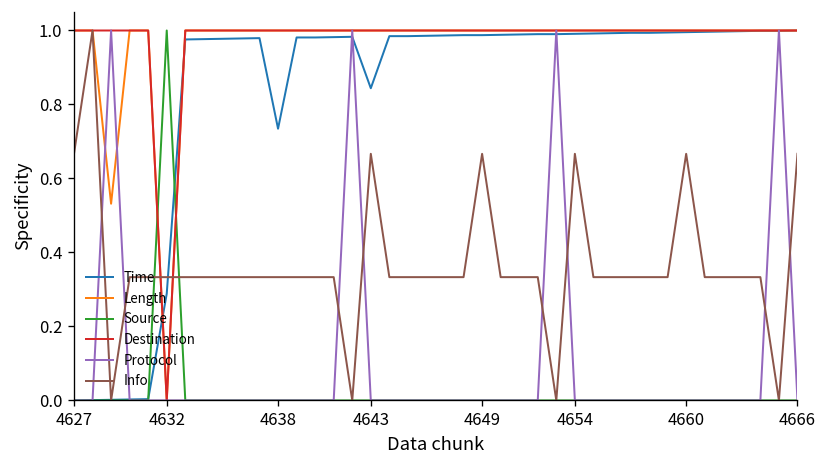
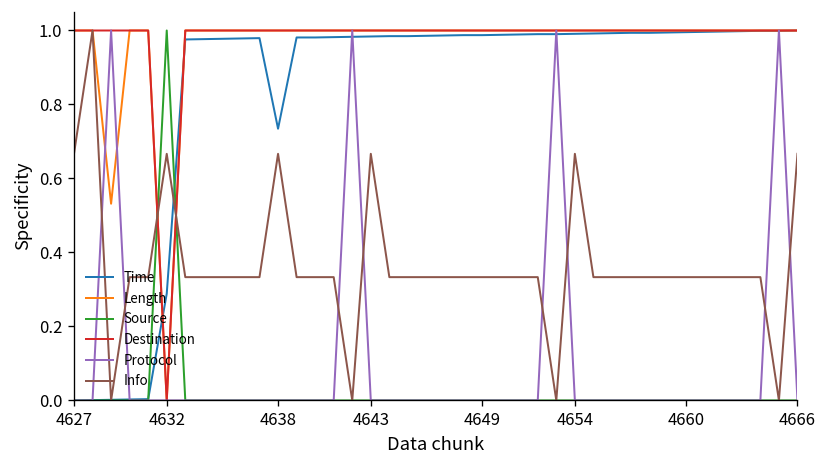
  {
    "Time": {
      "4632": 0.29,
      "4638": 0.73,
-     "4643": 0.84,
+     "4643": 0.98,
      "4649": 0.99,
      "4654": 0.99
    },
    "Source": {
      "4632": 1.00
    },
    "Info": {
      "4627": 0.67,
-     "4632": 0.33,
-     "4638": 0.33,
+     "4632": 0.67,
+     "4638": 0.67,
      "4643": 0.67,
-     "4649": 0.67,
+     "4649": 0.33,
      "4654": 0.67,
-     "4660": 0.67,
+     "4660": 0.33,
      "4666": 0.67
    }
  }
